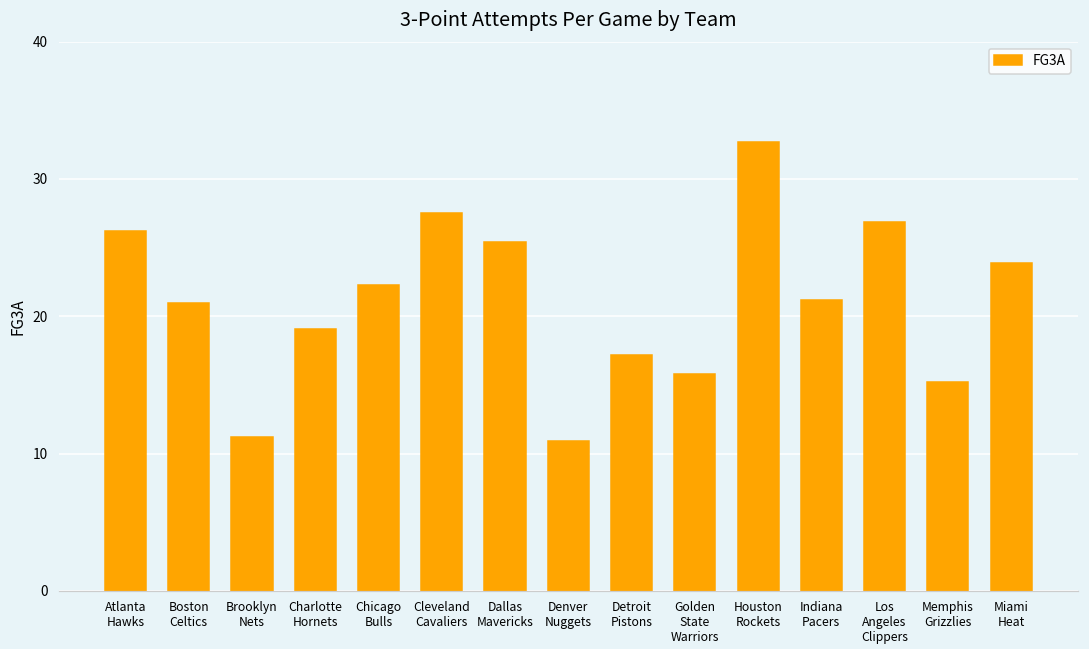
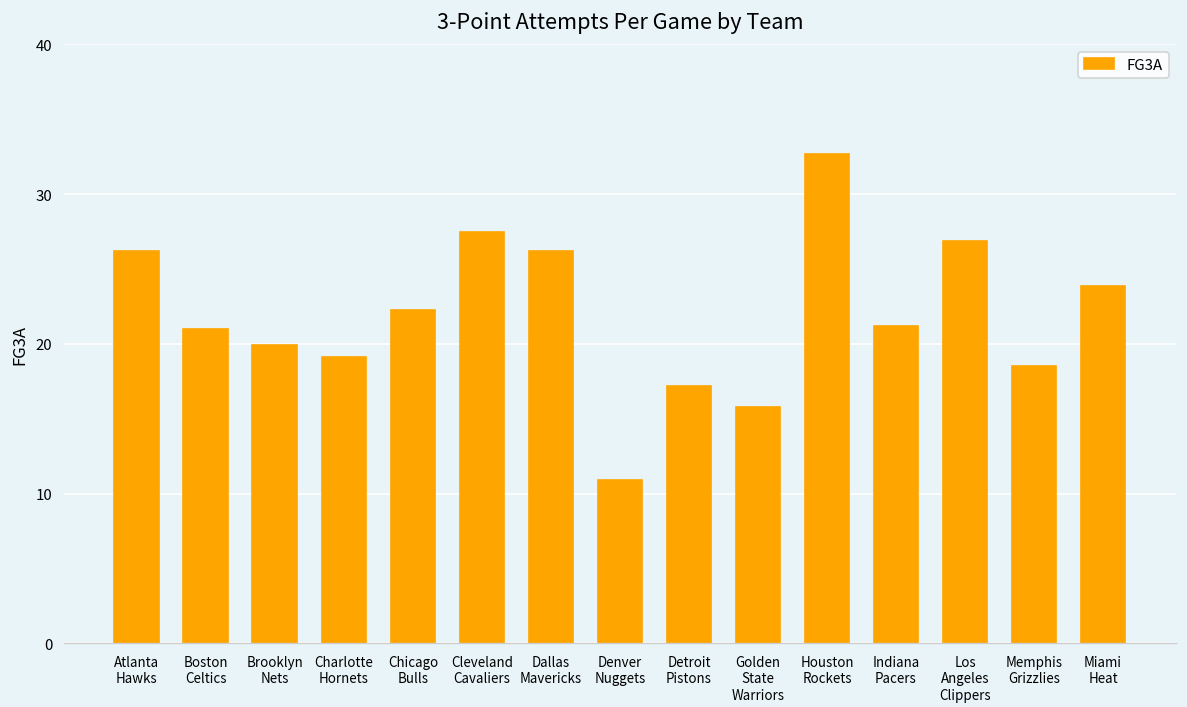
  {
    "Atlanta Hawks": 26.2,
    "Boston Celtics": 21.0,
-   "Brooklyn Nets": 11.2,
+   "Brooklyn Nets": 19.9,
    "Charlotte Hornets": 19.1,
    "Chicago Bulls": 22.3,
    "Cleveland Cavaliers": 27.5,
-   "Dallas Mavericks": 25.4,
+   "Dallas Mavericks": 26.2,
    "Denver Nuggets": 10.9,
    "Detroit Pistons": 17.2,
    "Golden State Warriors": 15.8,
    "Houston Rockets": 32.7,
    "Indiana Pacers": 21.2,
    "Los Angeles Clippers": 26.9,
-   "Memphis Grizzlies": 15.2,
+   "Memphis Grizzlies": 18.5,
    "Miami Heat": 23.9
  }
